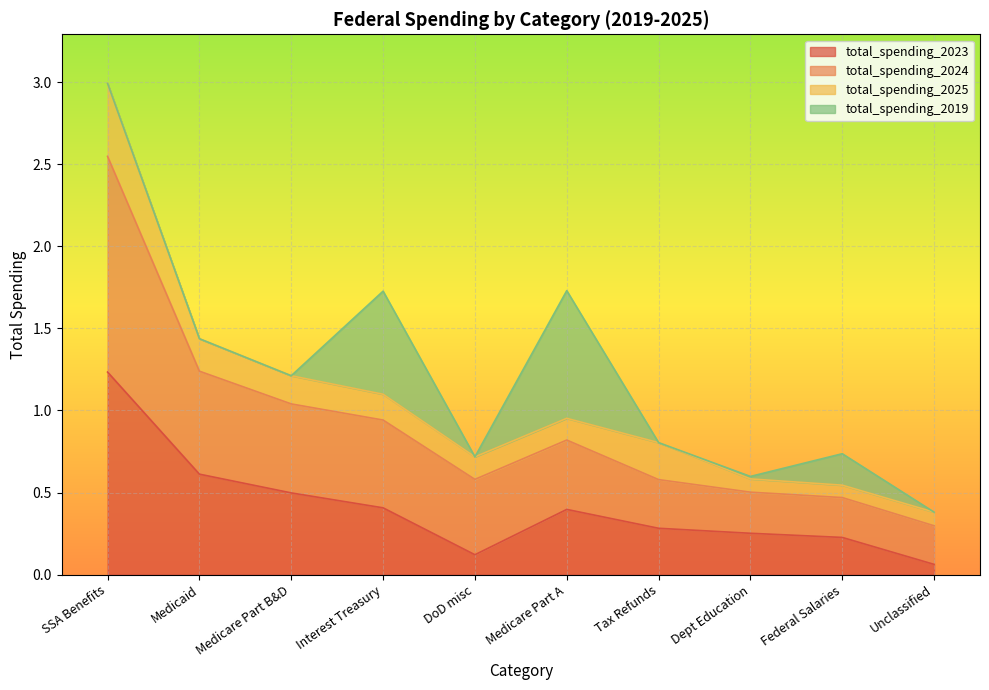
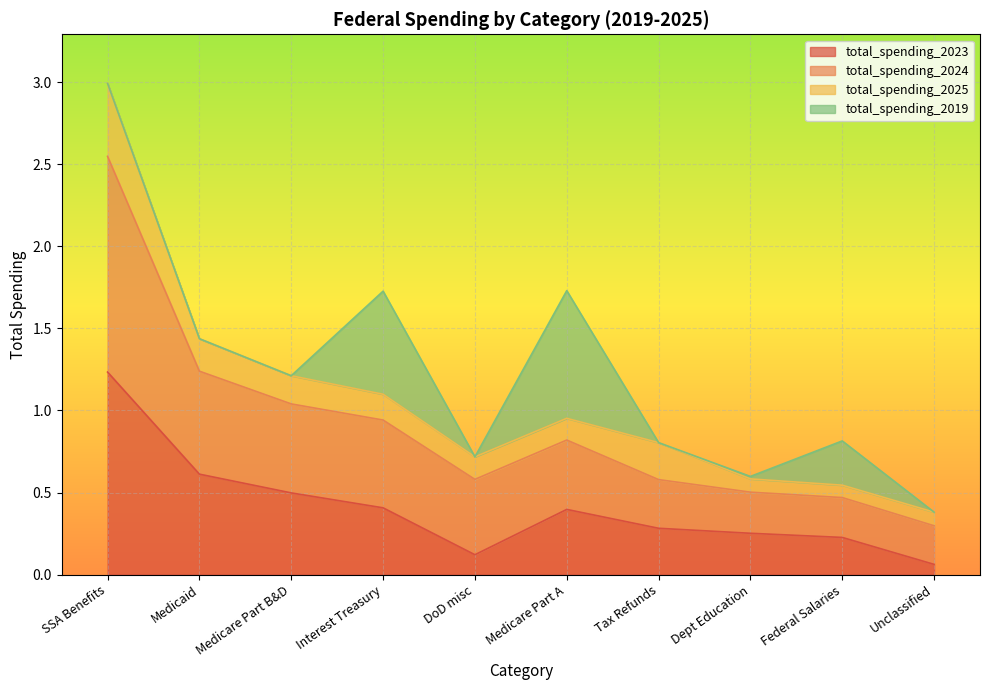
  {
    "total_spending_2019": {
      "Interest Treasury": 0.63,
      "Medicare Part A": 0.78,
-     "Federal Salaries": 0.19
+     "Federal Salaries": 0.27
    }
  }
